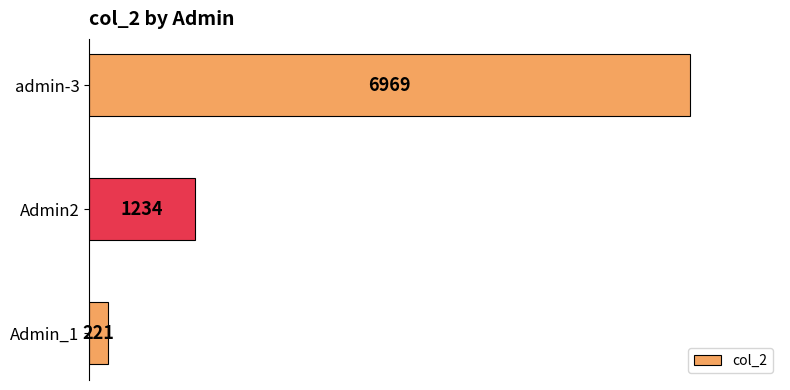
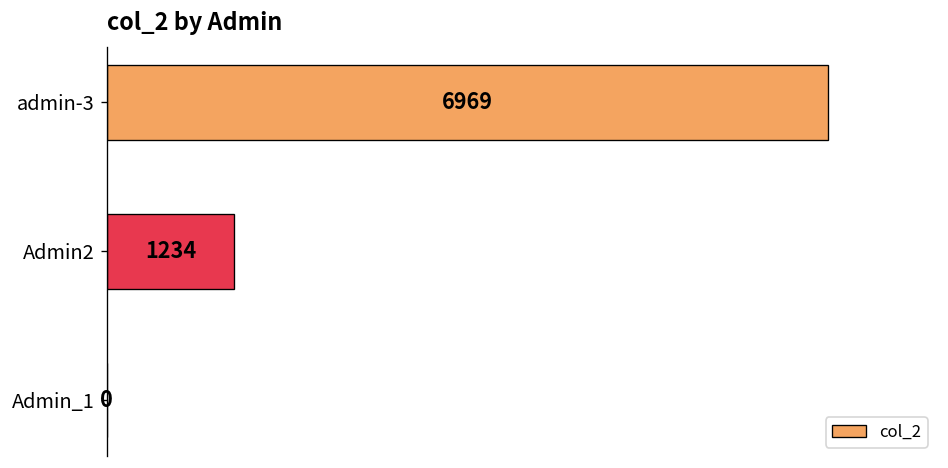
  {
    "admin-3": 6969,
    "Admin2": 1234,
-   "Admin_1": 221
+   "Admin_1": 0
  }
